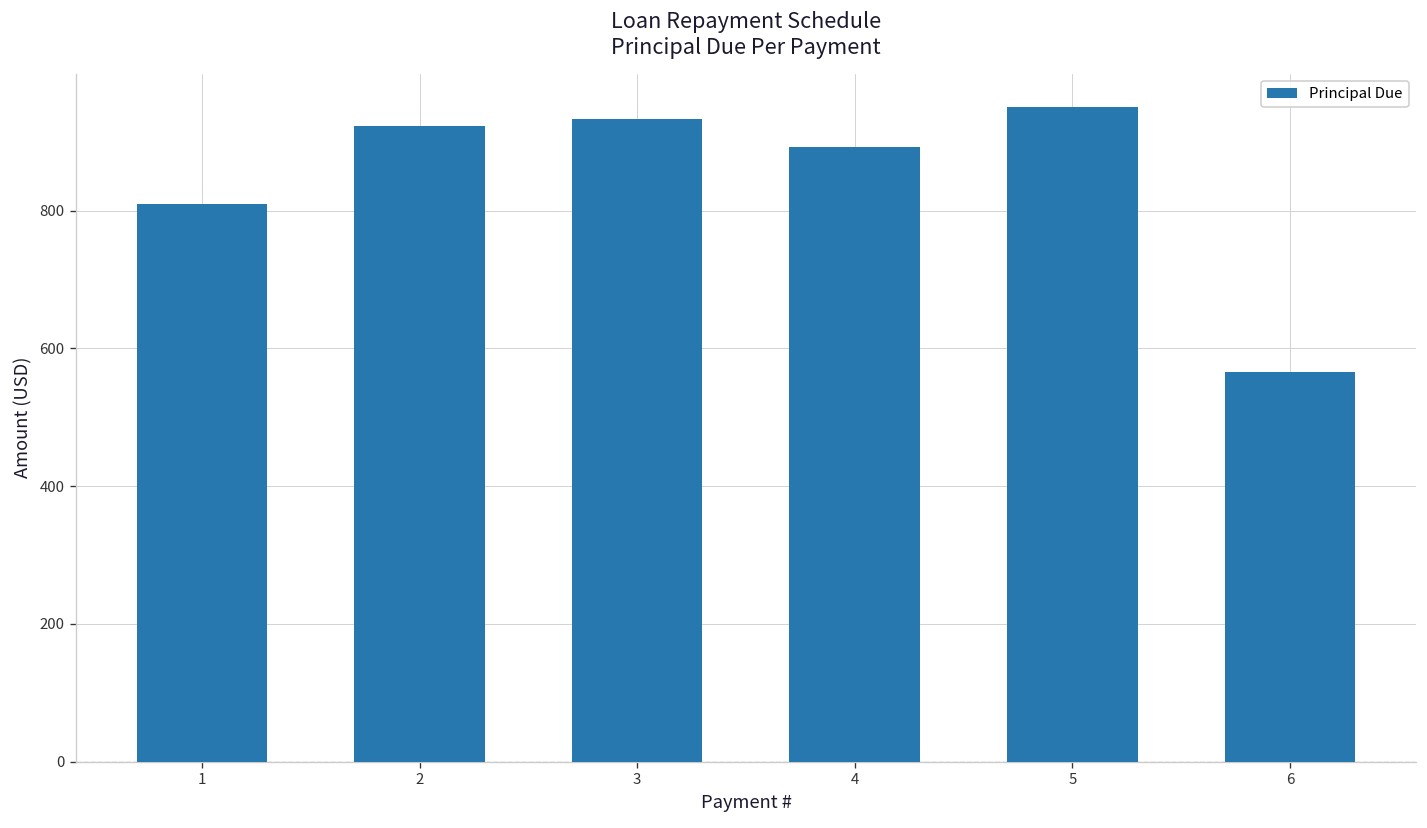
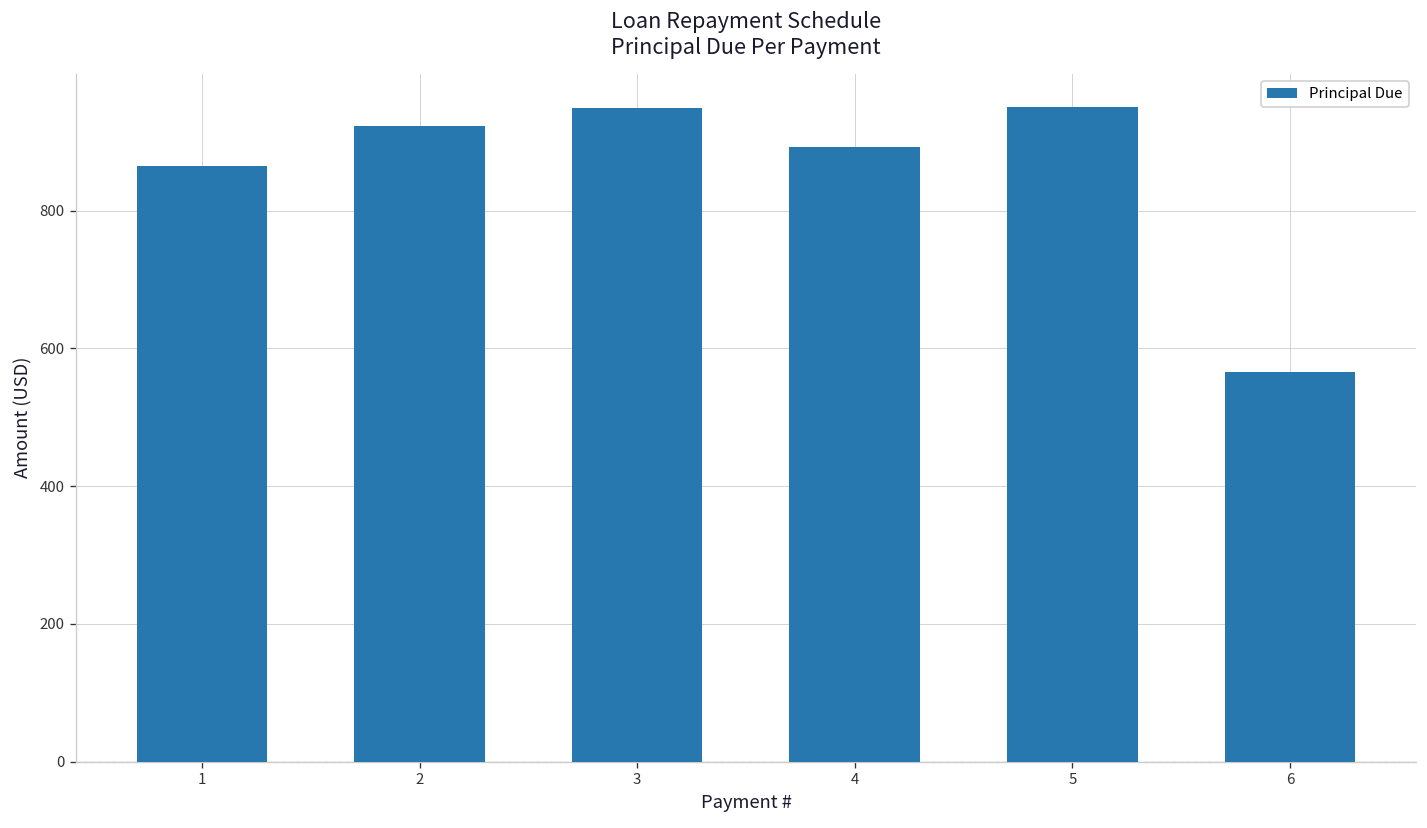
  {
-   "1": 810,
+   "1": 860,
    "2": 920,
-   "3": 930,
+   "3": 950,
    "4": 890,
    "5": 950,
    "6": 570
  }
